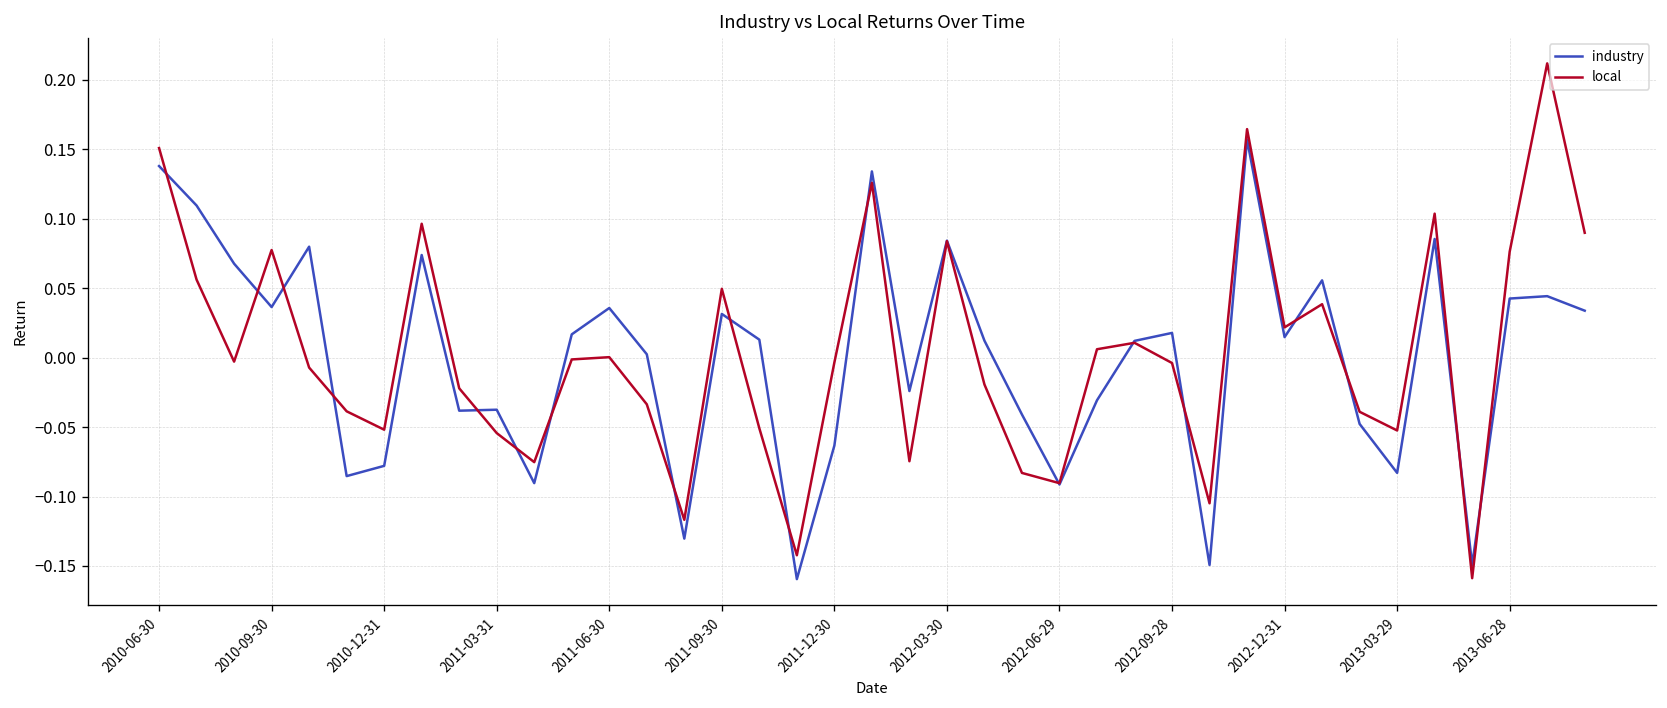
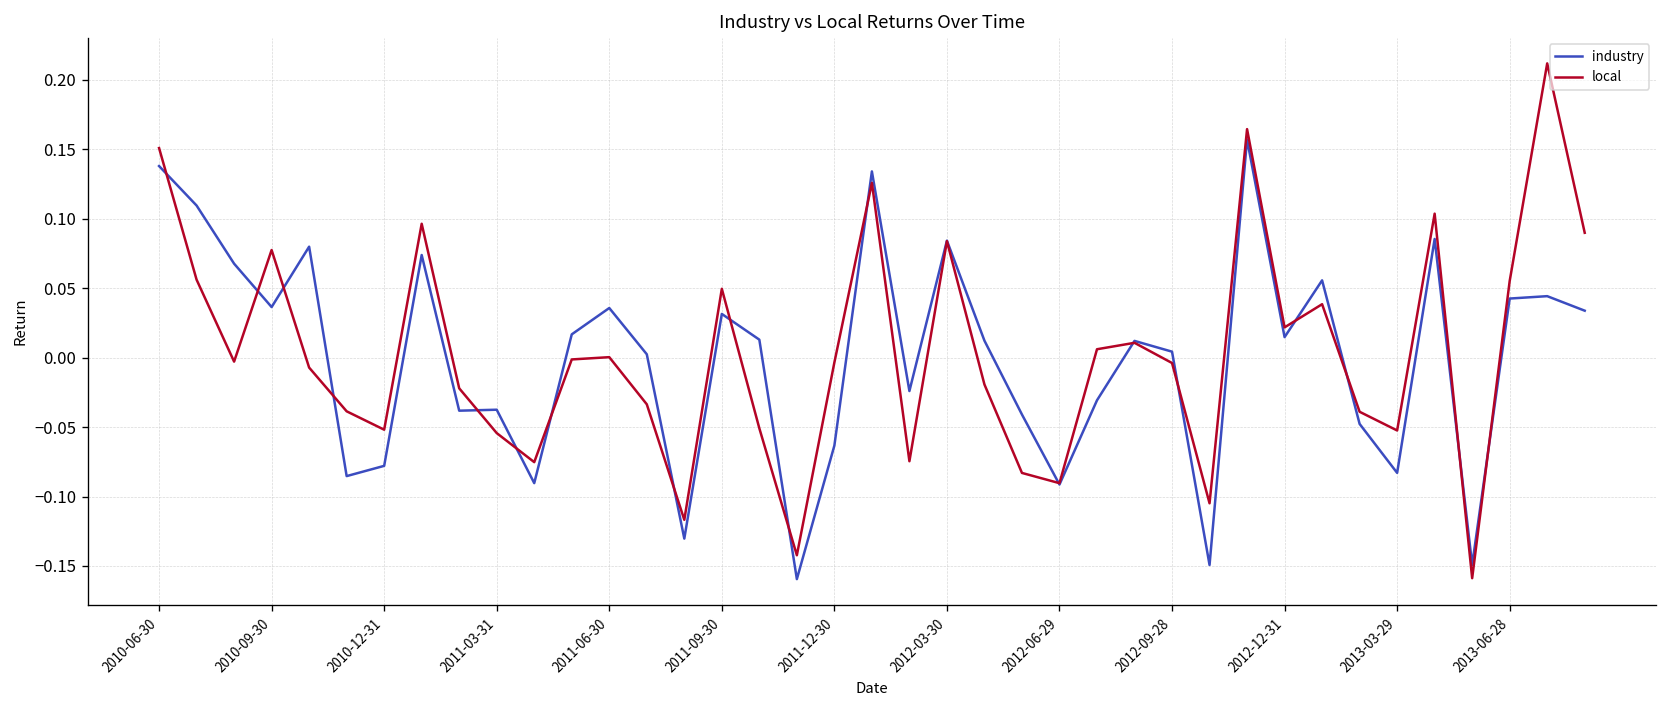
  {
    "industry": {
      "2010-06-30": 0.138,
      "2010-09-30": 0.036,
      "2010-12-31": -0.078,
      "2011-03-31": -0.037,
      "2011-06-30": 0.036,
      "2011-09-30": 0.031,
      "2011-12-30": -0.063,
-     "2012-09-28": 0.018,
+     "2012-09-28": 0.004,
      "2012-12-31": 0.015,
      "2013-03-29": -0.083,
      "2013-06-28": 0.043
    },
    "local": {
      "2010-06-30": 0.151,
      "2010-09-30": 0.078,
      "2010-12-31": -0.052,
      "2011-03-31": -0.054,
      "2011-06-30": 0.000,
      "2011-09-30": 0.050,
      "2011-12-30": -0.003,
      "2012-09-28": -0.004,
      "2012-12-31": 0.022,
      "2013-03-29": -0.052,
-     "2013-06-28": 0.076
+     "2013-06-28": 0.055
    }
  }
